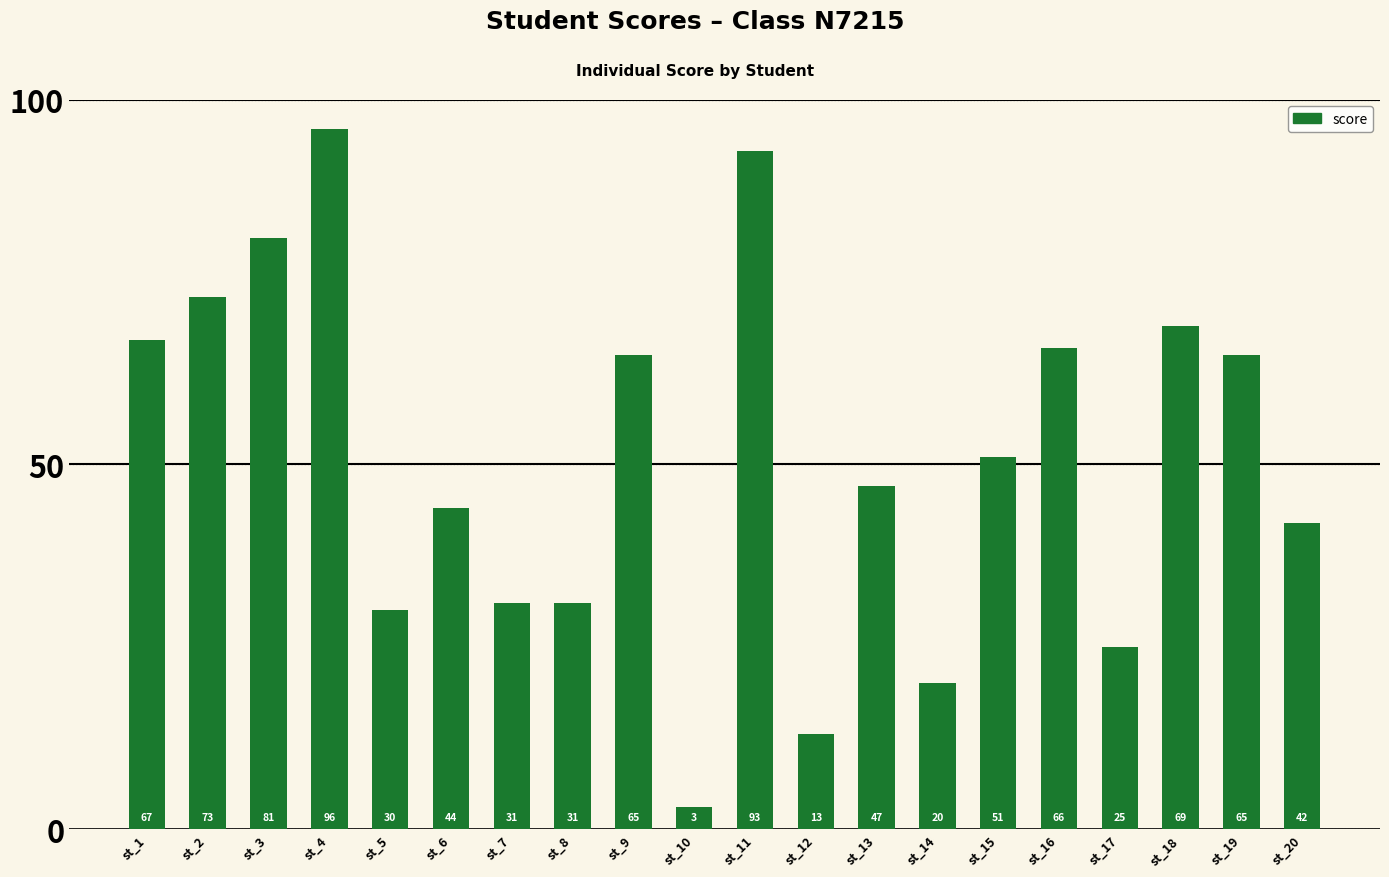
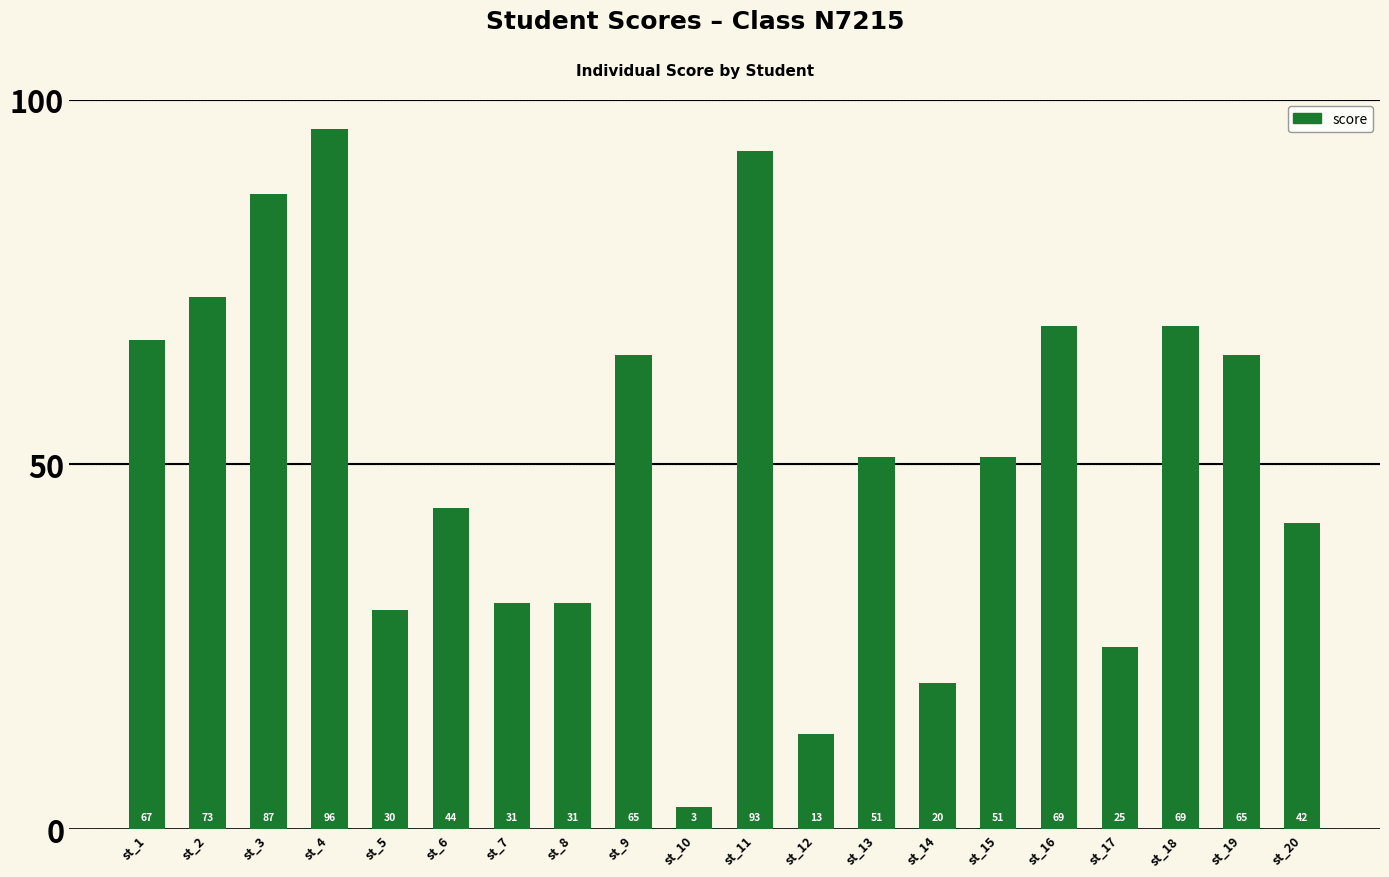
  {
    "st_1": 67,
    "st_2": 73,
-   "st_3": 81,
+   "st_3": 87,
    "st_4": 96,
    "st_5": 30,
    "st_6": 44,
    "st_7": 31,
    "st_8": 31,
    "st_9": 65,
    "st_10": 3,
    "st_11": 93,
    "st_12": 13,
-   "st_13": 47,
+   "st_13": 51,
    "st_14": 20,
    "st_15": 51,
-   "st_16": 66,
+   "st_16": 69,
    "st_17": 25,
    "st_18": 69,
    "st_19": 65,
    "st_20": 42
  }
